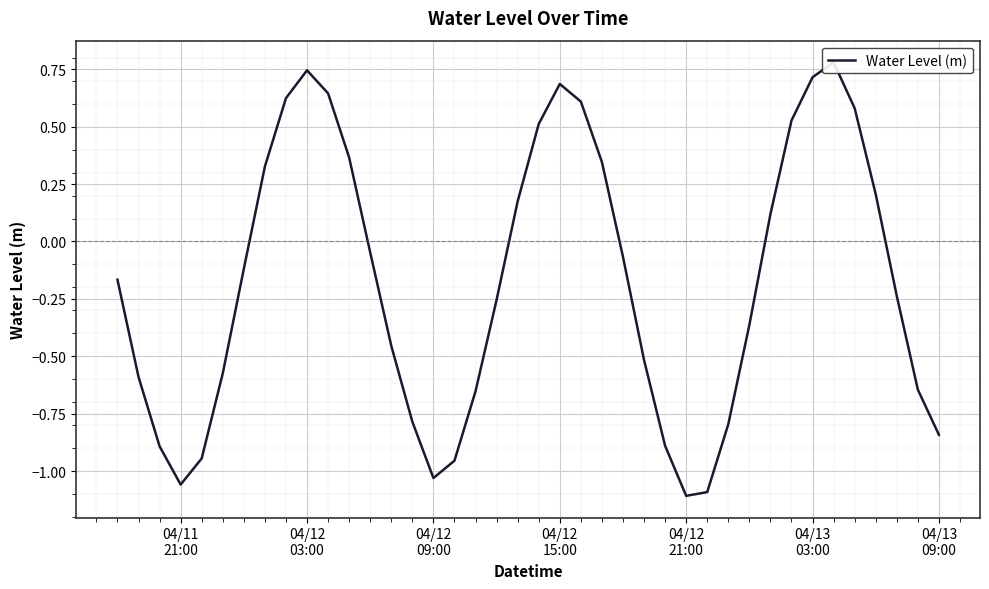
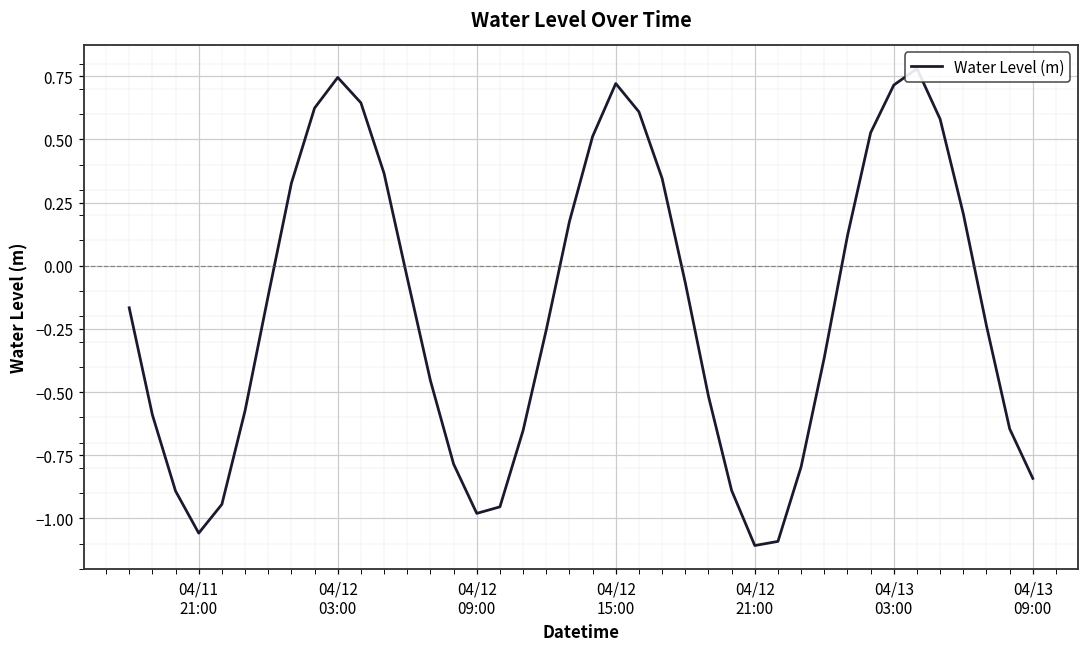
  {
    "04/11 21:00": -1.06,
    "04/12 03:00": 0.75,
-   "04/12 09:00": -1.03,
-   "04/12 15:00": 0.69,
+   "04/12 09:00": -0.98,
+   "04/12 15:00": 0.72,
    "04/12 21:00": -1.11,
    "04/13 03:00": 0.72,
    "04/13 09:00": -0.84
  }
